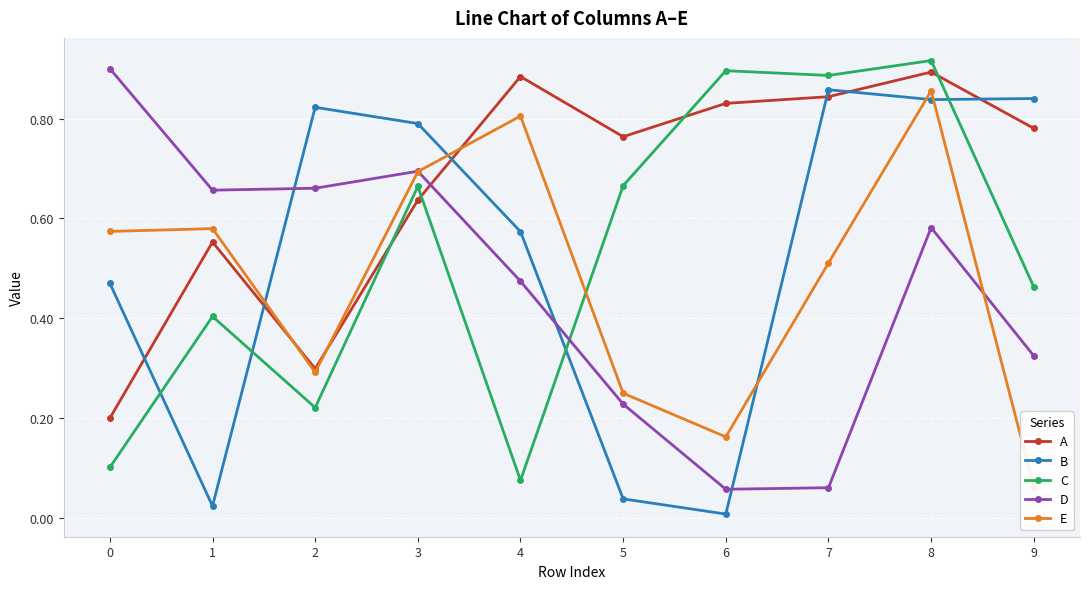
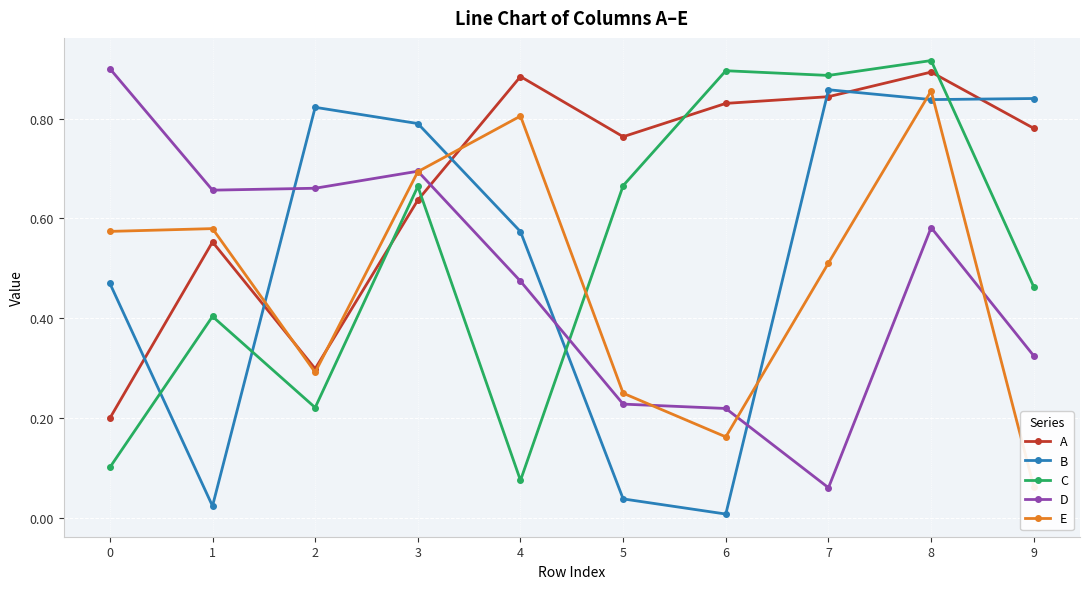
  {
    "A": {
      "0": 0.20,
      "1": 0.55,
      "2": 0.30,
      "3": 0.64,
      "4": 0.88,
      "5": 0.76,
      "6": 0.83,
      "7": 0.84,
      "8": 0.89,
      "9": 0.78
    },
    "B": {
      "0": 0.47,
      "1": 0.02,
      "2": 0.82,
      "3": 0.79,
      "4": 0.57,
      "5": 0.04,
      "6": 0.01,
      "7": 0.86,
      "8": 0.84,
      "9": 0.84
    },
    "C": {
      "0": 0.10,
      "1": 0.40,
      "2": 0.22,
      "3": 0.66,
      "4": 0.07,
      "5": 0.67,
      "6": 0.90,
      "7": 0.89,
      "8": 0.92,
      "9": 0.46
    },
    "D": {
      "0": 0.90,
      "1": 0.66,
      "2": 0.66,
      "4": 0.47,
      "5": 0.23,
-     "6": 0.06,
+     "6": 0.22,
      "7": 0.06,
      "8": 0.58,
      "9": 0.32
    },
    "E": {
      "0": 0.57,
      "1": 0.58,
      "2": 0.29,
      "4": 0.81,
      "5": 0.25,
      "6": 0.16,
      "7": 0.51,
      "8": 0.86
    }
  }
